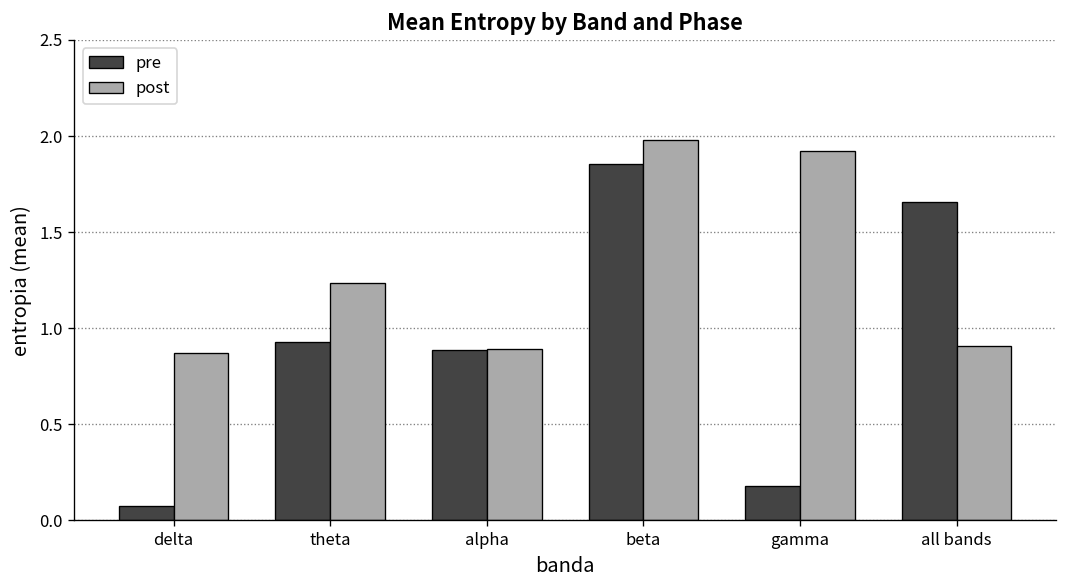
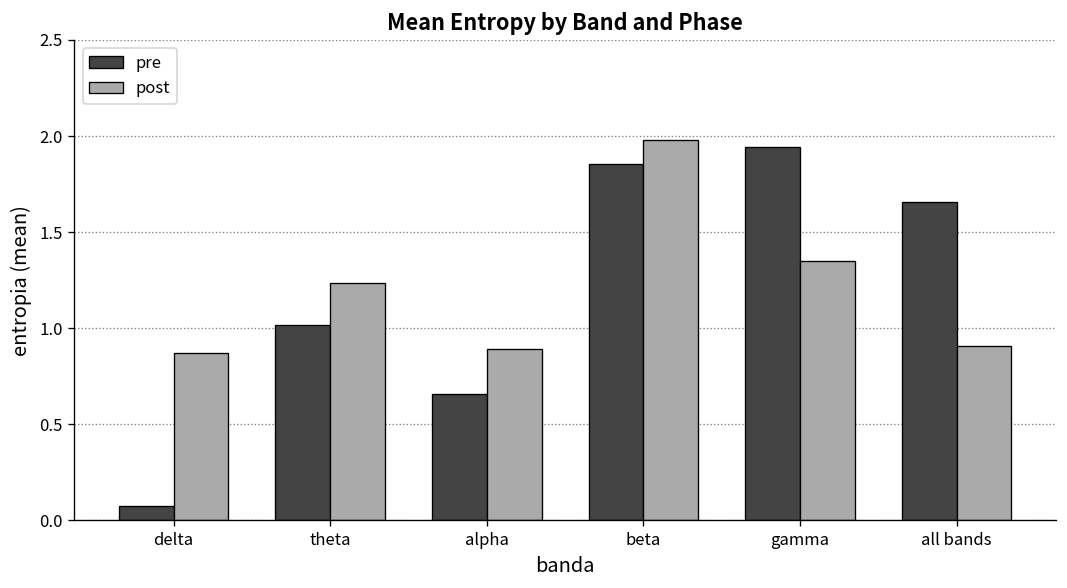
  {
    "pre": {
      "delta": 0.08,
-     "theta": 0.93,
-     "alpha": 0.89,
+     "theta": 1.02,
+     "alpha": 0.66,
      "beta": 1.86,
-     "gamma": 0.18,
+     "gamma": 1.94,
      "all bands": 1.66
    },
    "post": {
      "delta": 0.87,
      "theta": 1.23,
      "alpha": 0.89,
      "beta": 1.98,
-     "gamma": 1.92,
+     "gamma": 1.35,
      "all bands": 0.91
    }
  }
